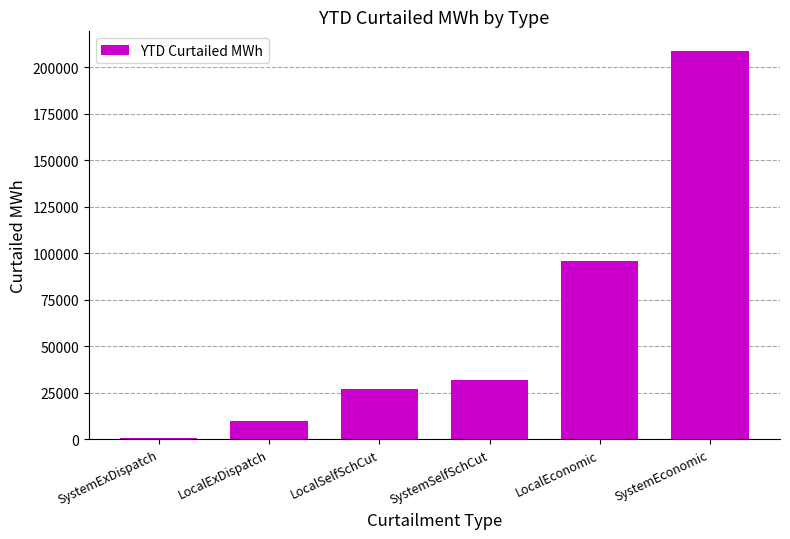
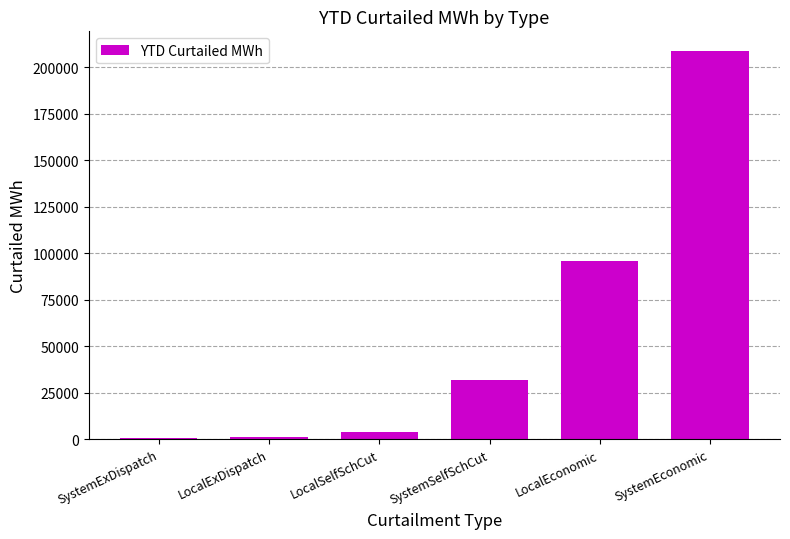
  {
-   "LocalExDispatch": 10000,
-   "LocalSelfSchCut": 27000,
+   "LocalExDispatch": 1000,
+   "LocalSelfSchCut": 4000,
    "SystemSelfSchCut": 32000,
    "LocalEconomic": 96000,
    "SystemEconomic": 209000
  }
